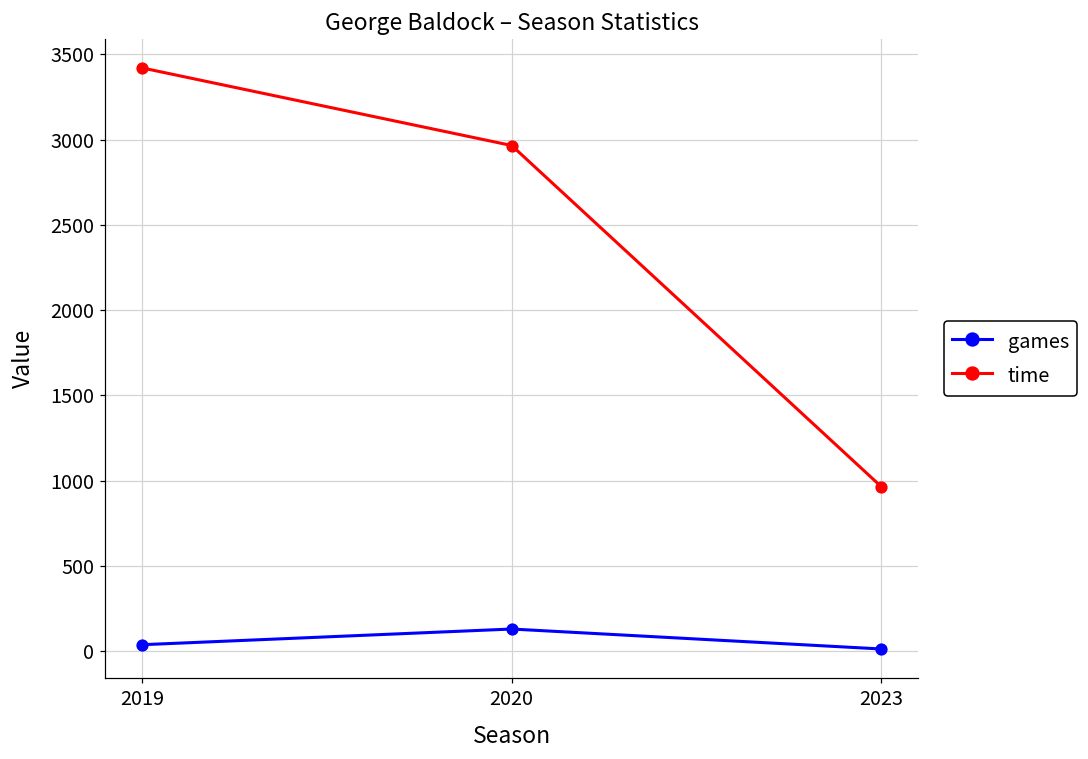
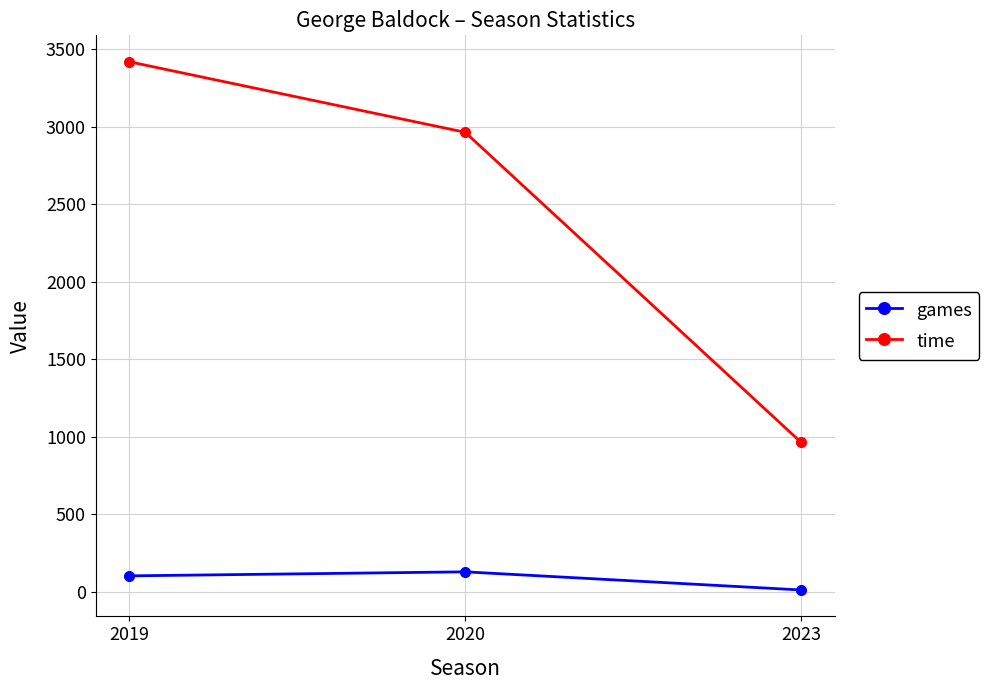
  {
    "games": {
-     "2019": 40,
+     "2019": 100,
      "2020": 130,
      "2023": 10
    },
    "time": {
      "2019": 3420,
      "2020": 2970,
      "2023": 970
    }
  }
